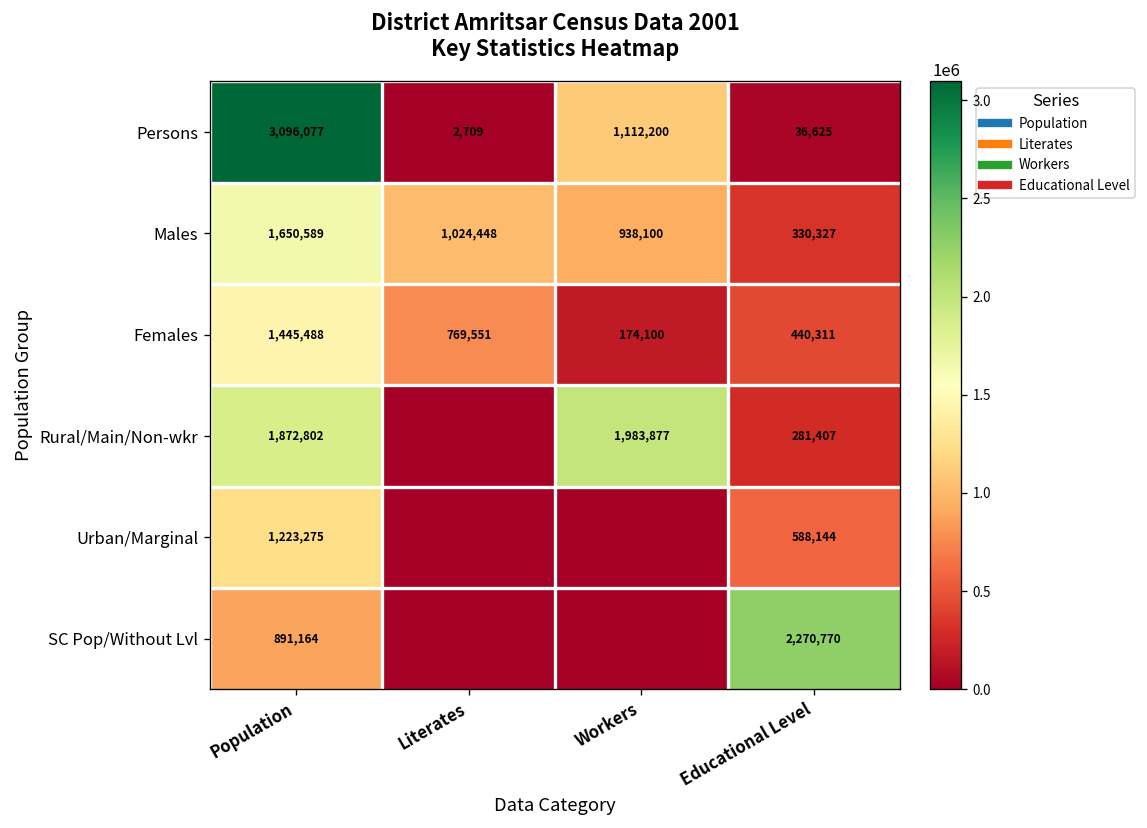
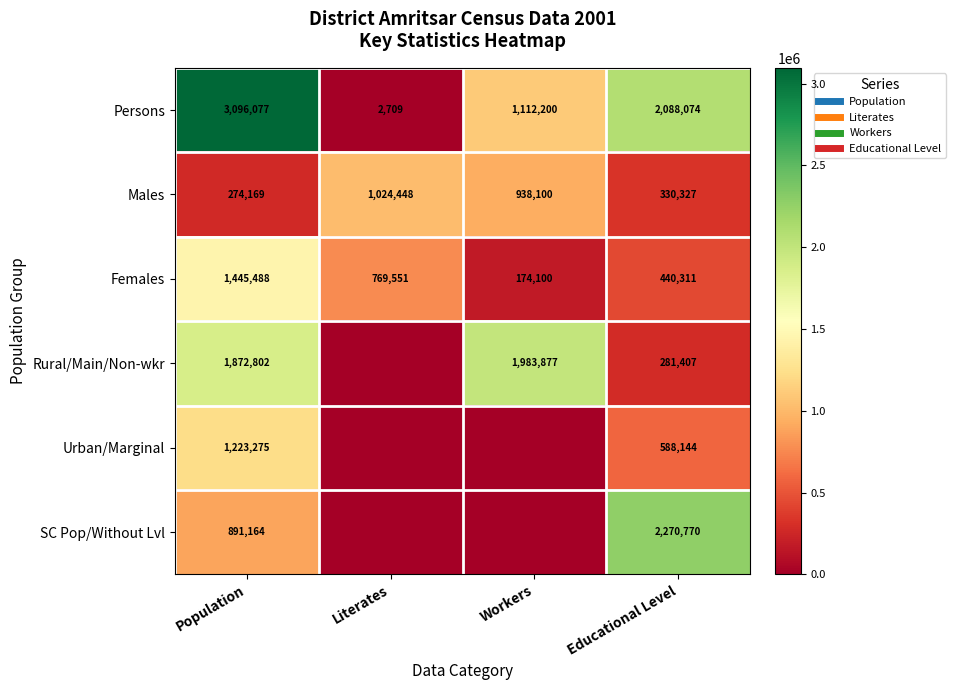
  {
    "Persons": {
      "Population": "3,096,077",
      "Literates": "2,709",
      "Workers": "1,112,200",
-     "Educational Level": "36,625"
+     "Educational Level": "2,088,074"
    },
    "Males": {
-     "Population": "1,650,589",
+     "Population": "274,169",
      "Literates": "1,024,448",
      "Workers": "938,100",
      "Educational Level": "330,327"
    },
    "Females": {
      "Population": "1,445,488",
      "Literates": "769,551",
      "Workers": "174,100",
      "Educational Level": "440,311"
    },
    "Rural/Main/Non-wkr": {
      "Population": "1,872,802",
      "Workers": "1,983,877",
      "Educational Level": "281,407"
    },
    "Urban/Marginal": {
      "Population": "1,223,275",
      "Educational Level": "588,144"
    },
    "SC Pop/Without Lvl": {
      "Population": "891,164",
      "Educational Level": "2,270,770"
    }
  }
